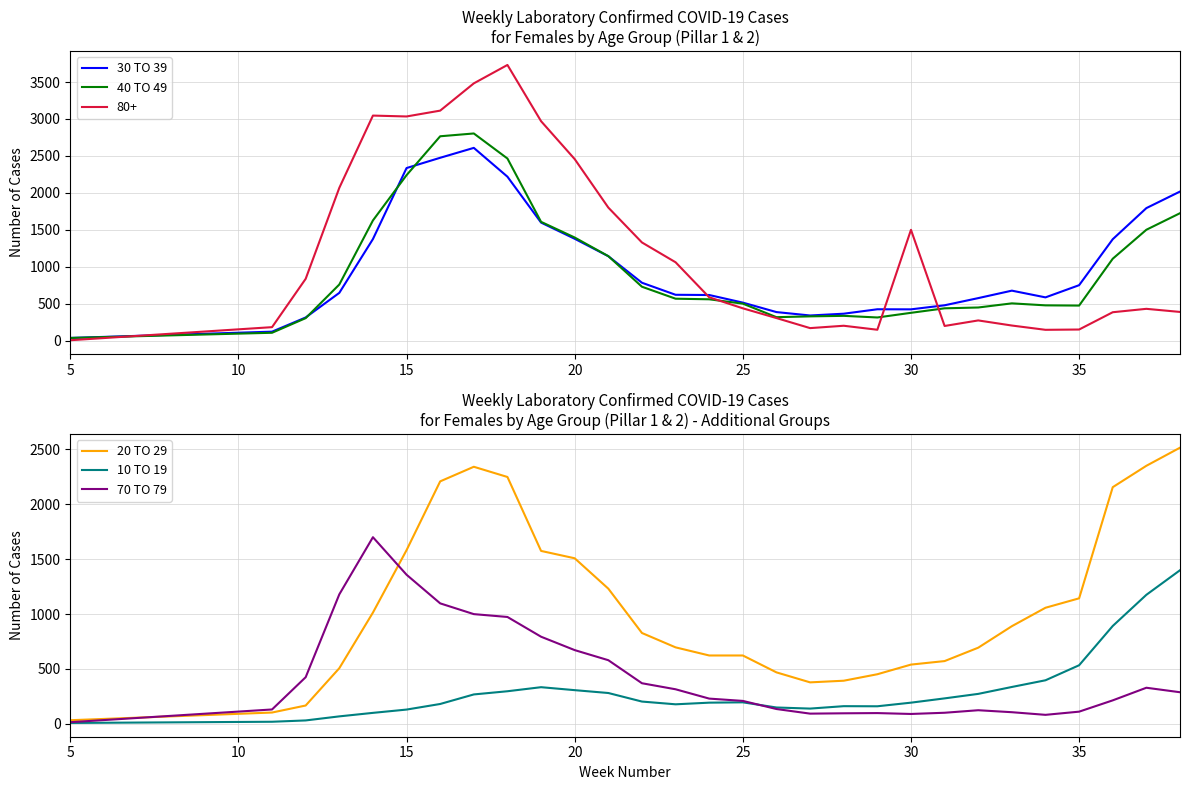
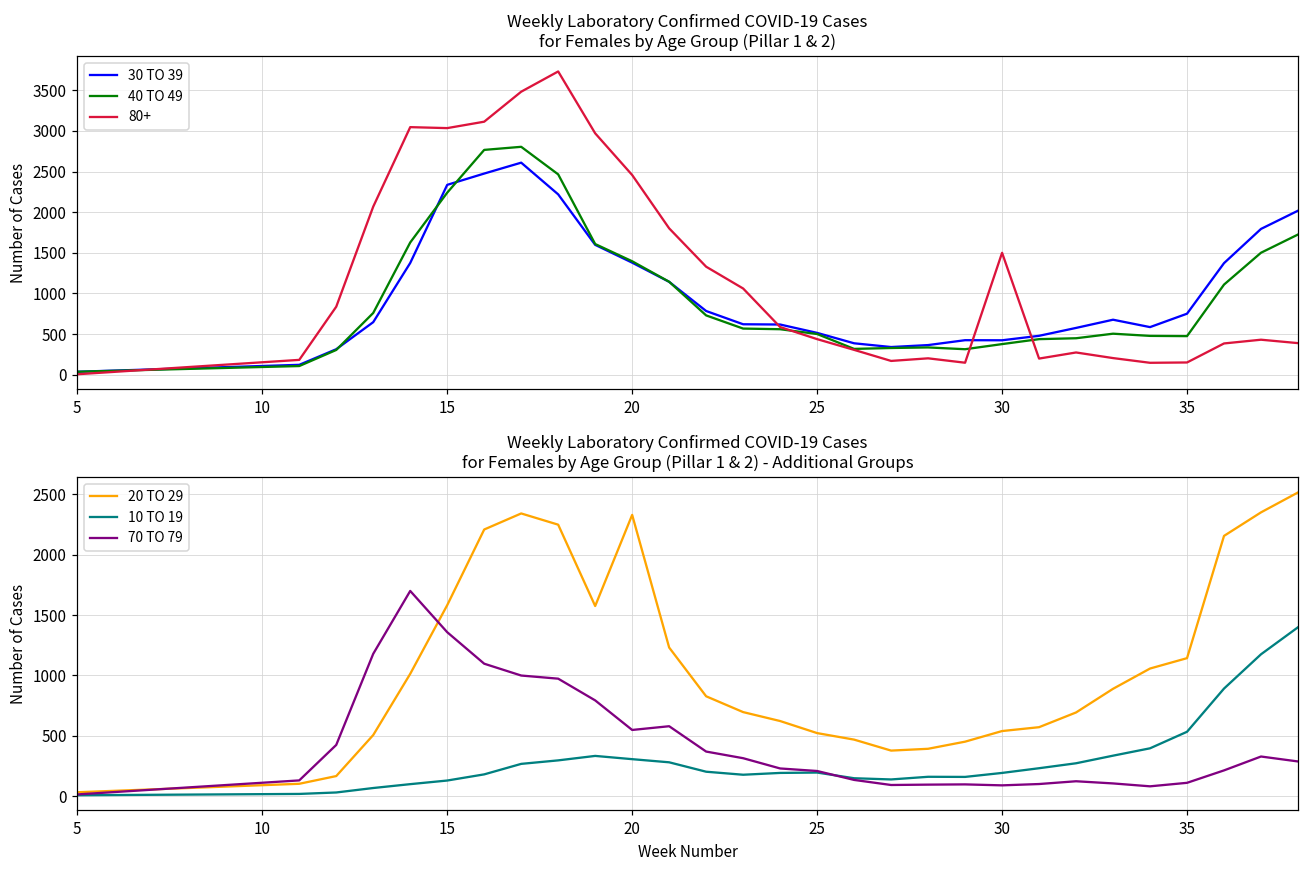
  {
    "Weekly Laboratory Confirmed COVID-19 Cases for Females by Age Group (Pillar 1 & 2)": {
      "30 TO 39": {
        "15": 2300,
        "30": 400,
        "35": 800
      },
      "40 TO 49": {
        "15": 2200,
        "30": 400,
        "35": 500
      },
      "80+": {
        "15": 3000,
        "20": 2500,
        "25": 400,
        "30": 1500,
        "35": 200
      }
    },
    "Weekly Laboratory Confirmed COVID-19 Cases for Females by Age Group (Pillar 1 & 2) - Additional Groups": {
      "20 TO 29": {
        "15": 1580,
-       "20": 1510,
-       "25": 620,
+       "20": 2330,
+       "25": 520,
        "30": 540,
        "35": 1140
      },
      "10 TO 19": {
        "15": 130,
        "20": 310,
        "30": 190,
        "35": 530
      },
      "70 TO 79": {
        "15": 1360,
-       "20": 670,
+       "20": 550,
        "30": 90,
        "35": 110
      }
    }
  }
